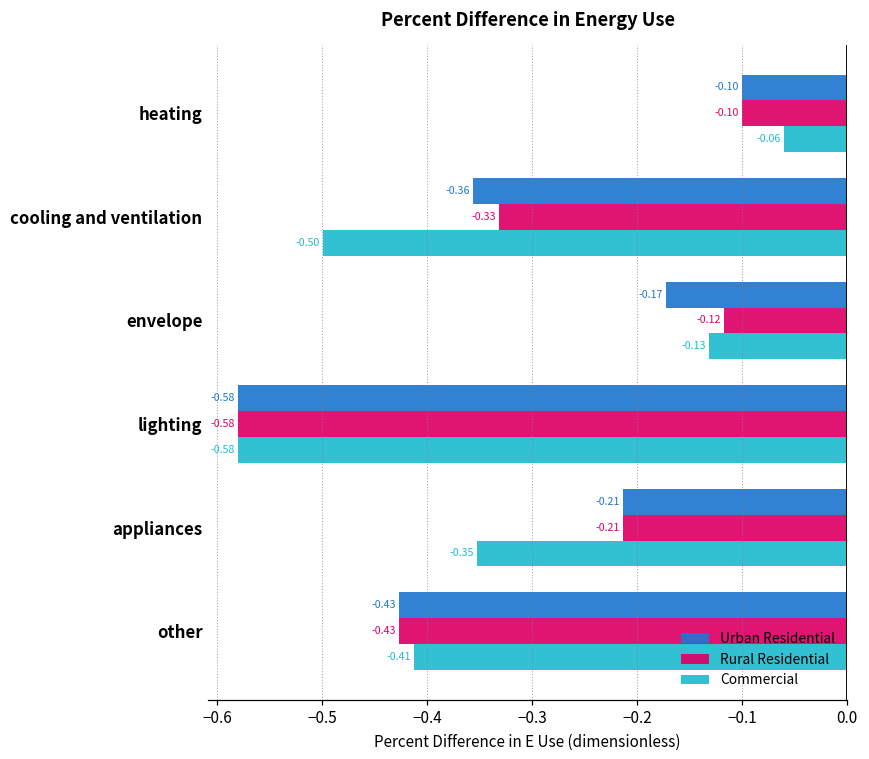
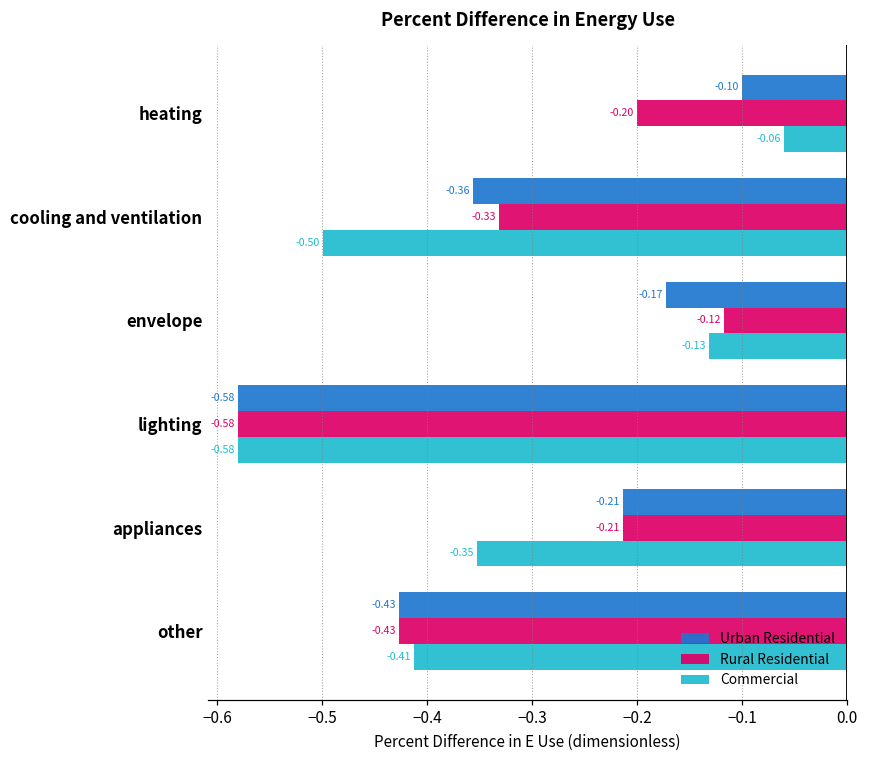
  {
    "Urban Residential": {
      "heating": -0.10,
      "cooling and ventilation": -0.36,
      "envelope": -0.17,
      "lighting": -0.58,
      "appliances": -0.21,
      "other": -0.43
    },
    "Rural Residential": {
-     "heating": -0.10,
+     "heating": -0.20,
      "cooling and ventilation": -0.33,
      "envelope": -0.12,
      "lighting": -0.58,
      "appliances": -0.21,
      "other": -0.43
    },
    "Commercial": {
      "heating": -0.06,
      "cooling and ventilation": -0.50,
      "envelope": -0.13,
      "lighting": -0.58,
      "appliances": -0.35,
      "other": -0.41
    }
  }
